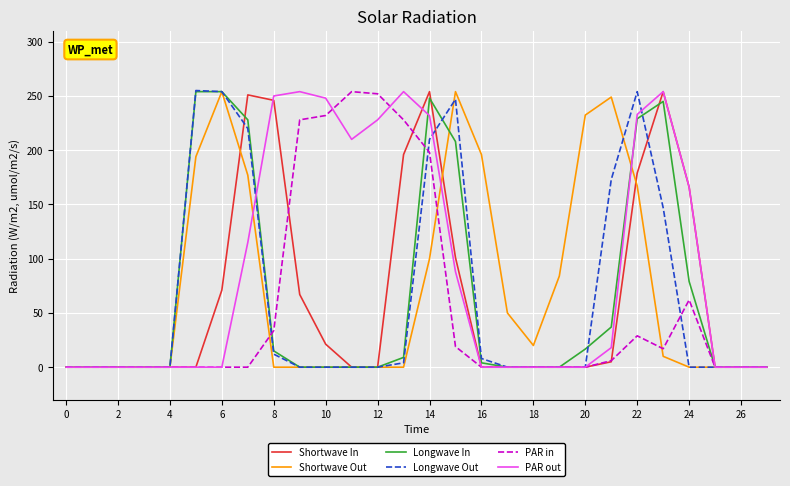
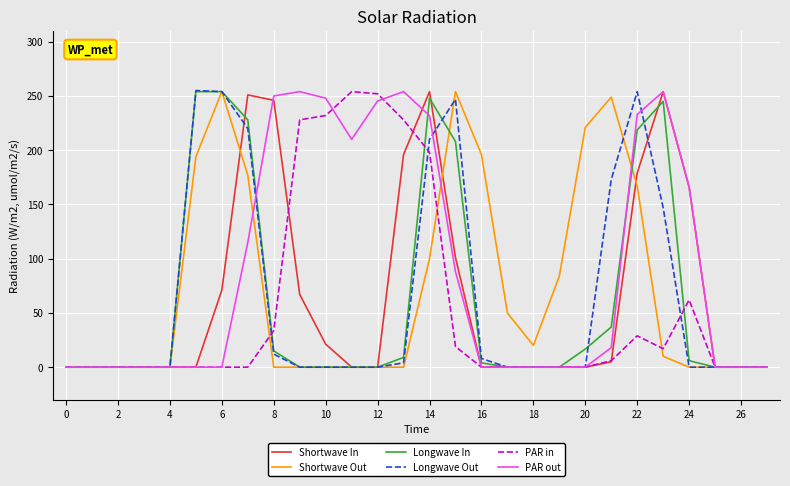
  {
    "Shortwave In": {
      "6": 71,
      "8": 246,
      "10": 21,
      "14": 254,
      "22": 179
    },
    "Shortwave Out": {
      "8": 0,
      "14": 100,
      "16": 196,
      "18": 20,
-     "20": 232,
+     "20": 221,
      "22": 167
    },
    "Longwave In": {
      "8": 15,
      "14": 248,
      "16": 4,
      "20": 17,
-     "22": 229,
-     "24": 79
+     "22": 219,
+     "24": 6
    },
    "Longwave Out": {
      "8": 12,
      "14": 210,
      "16": 8,
      "22": 254
    },
    "PAR in": {
      "8": 34,
      "10": 232,
      "12": 252,
      "14": 198,
      "22": 29,
      "24": 62
    },
    "PAR out": {
      "8": 250,
      "10": 248,
-     "12": 228,
+     "12": 245,
      "14": 232,
      "22": 233
    }
  }
